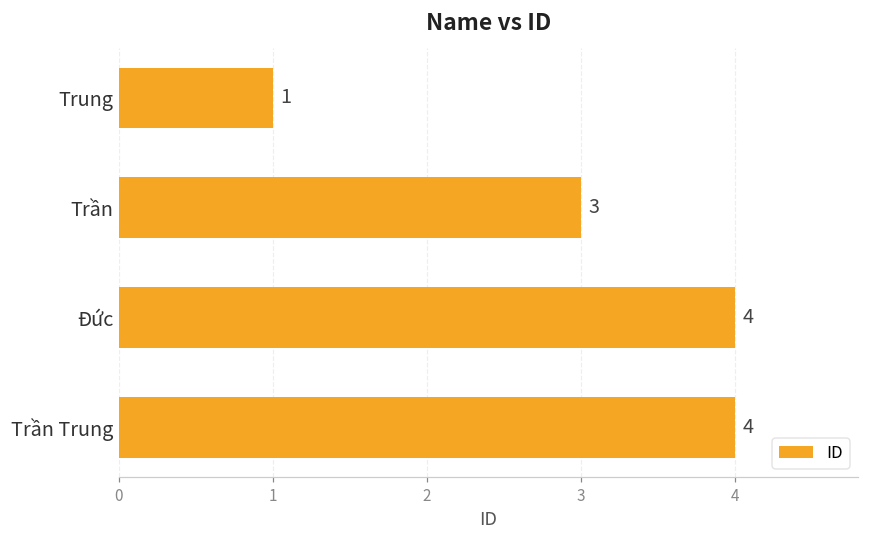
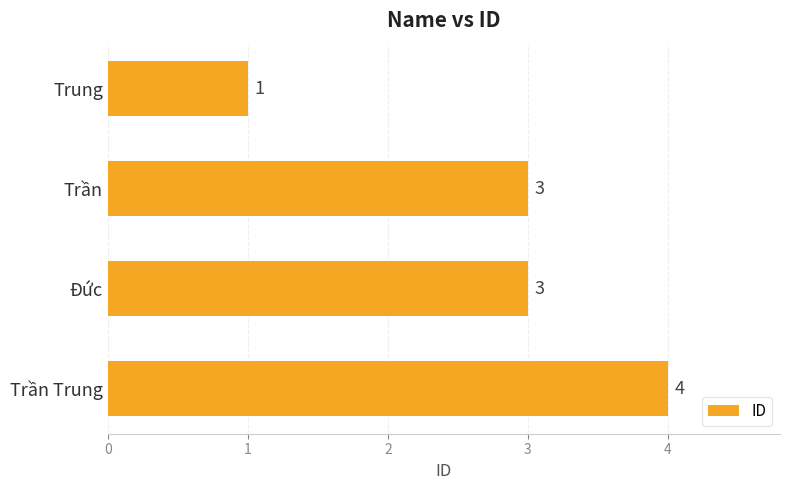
  {
    "Trung": 1,
    "Trần": 3,
-   "Đức": 4,
+   "Đức": 3,
    "Trần Trung": 4
  }
